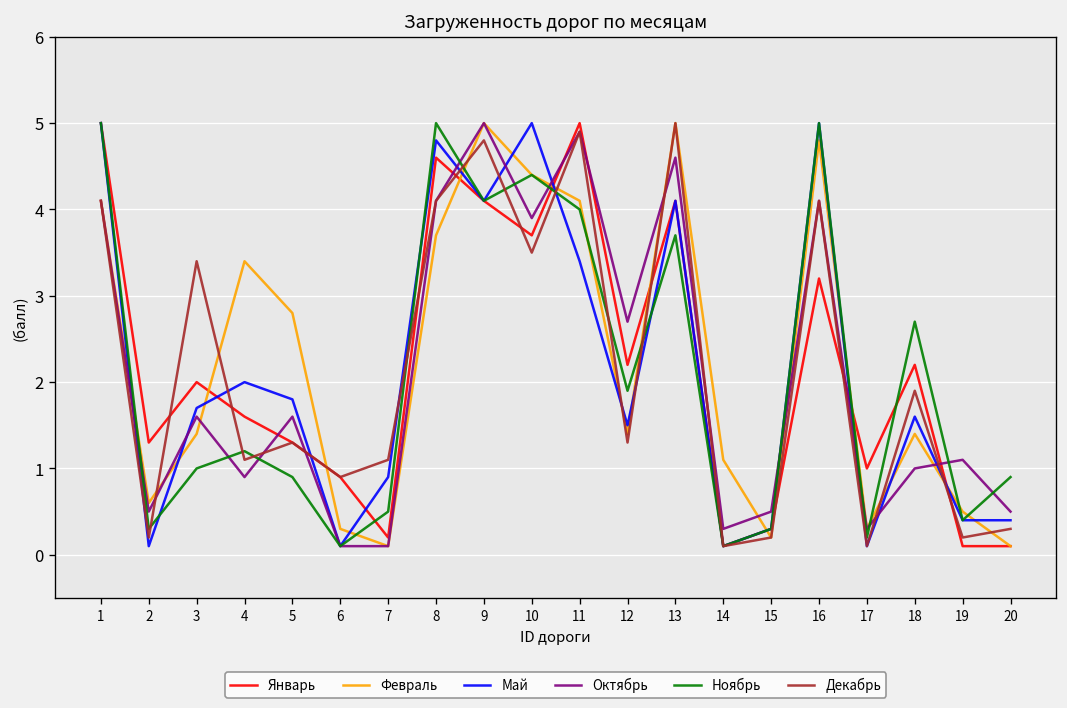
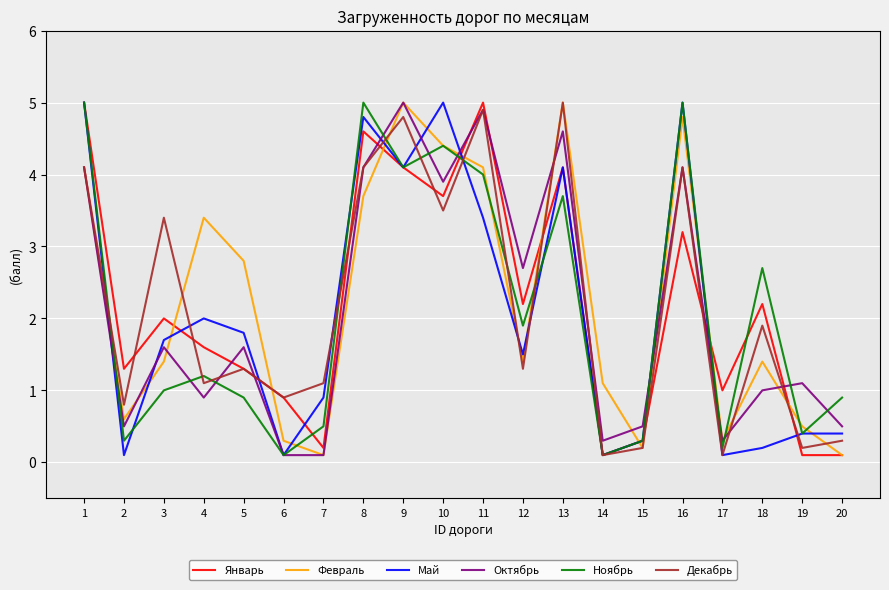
  {
    "Январь": {
      "2": 1.3,
      "3": 2.0,
      "4": 1.6,
      "7": 0.2,
      "8": 4.6,
      "10": 3.7,
      "11": 5.0,
      "12": 2.2,
      "16": 3.2,
      "17": 1.0,
      "18": 2.2,
      "19": 0.1
    },
    "Февраль": {
      "2": 0.6,
      "3": 1.4,
      "4": 3.4,
      "5": 2.8,
      "6": 0.3,
      "8": 3.7,
      "11": 4.1,
      "12": 1.4,
      "14": 1.1,
      "16": 4.8,
      "18": 1.4,
      "19": 0.5
    },
    "Май": {
      "2": 0.1,
      "3": 1.7,
      "4": 2.0,
      "5": 1.8,
      "7": 0.9,
      "8": 4.8,
      "10": 5.0,
      "11": 3.4,
      "12": 1.5,
-     "18": 1.6,
+     "18": 0.2,
      "20": 0.4
    },
    "Октябрь": {
      "2": 0.5,
      "3": 1.6,
      "4": 0.9,
      "5": 1.6,
      "10": 3.9,
      "12": 2.7,
      "13": 4.6,
      "14": 0.3,
      "15": 0.5,
      "18": 1.0,
      "19": 1.1,
      "20": 0.5
    },
    "Ноябрь": {
      "2": 0.3,
      "3": 1.0,
      "4": 1.2,
      "5": 0.9,
      "7": 0.5,
      "8": 5.0,
      "11": 4.0,
      "12": 1.9,
      "13": 3.7,
      "17": 0.2,
      "18": 2.7,
      "20": 0.9
    },
    "Декабрь": {
-     "2": 0.2,
+     "2": 0.8,
      "3": 3.4,
      "4": 1.1,
      "7": 1.1,
      "9": 4.8,
      "10": 3.5,
      "12": 1.3,
      "18": 1.9,
      "19": 0.2,
      "20": 0.3
    }
  }
